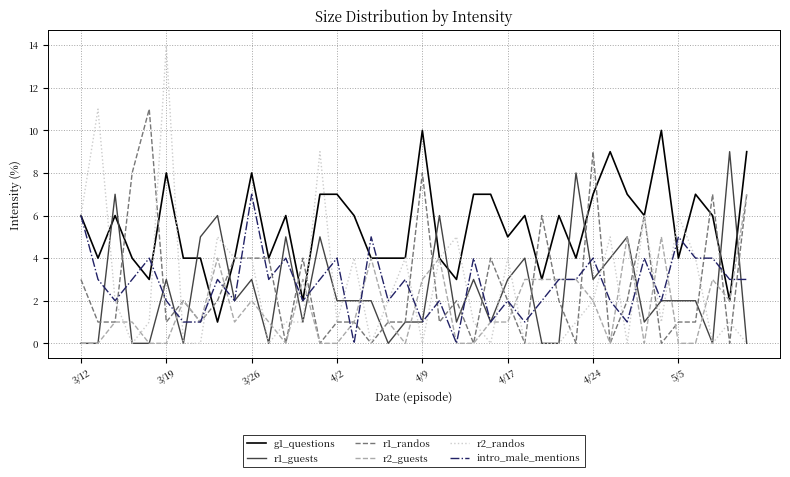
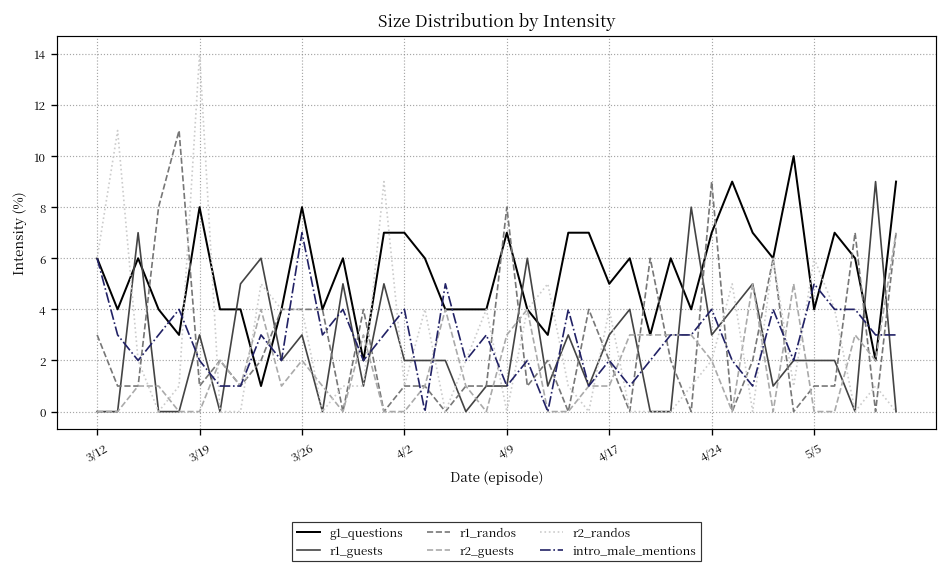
  {
    "g1_questions": {
      "3/19": 8,
      "3/26": 8,
      "4/2": 7,
-     "4/9": 10,
+     "4/9": 7,
      "4/17": 5,
      "4/24": 7,
      "5/5": 4
    },
    "r1_randos": {
      "3/12": 3,
      "3/19": 1,
      "4/9": 8,
      "4/24": 9,
      "5/5": 1
    }
  }
